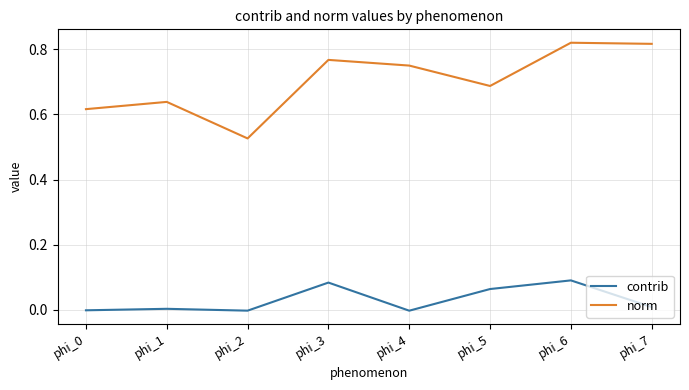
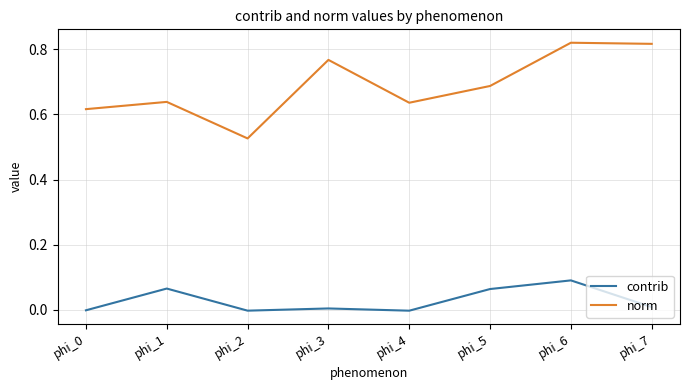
  {
    "contrib": {
      "phi_0": 0.00,
-     "phi_1": 0.00,
+     "phi_1": 0.07,
      "phi_2": 0.00,
-     "phi_3": 0.08,
+     "phi_3": 0.00,
      "phi_4": 0.00,
      "phi_5": 0.06,
      "phi_6": 0.09
    },
    "norm": {
      "phi_0": 0.62,
      "phi_1": 0.64,
      "phi_2": 0.53,
      "phi_3": 0.77,
-     "phi_4": 0.75,
+     "phi_4": 0.64,
      "phi_5": 0.69,
      "phi_6": 0.82,
      "phi_7": 0.82
    }
  }
